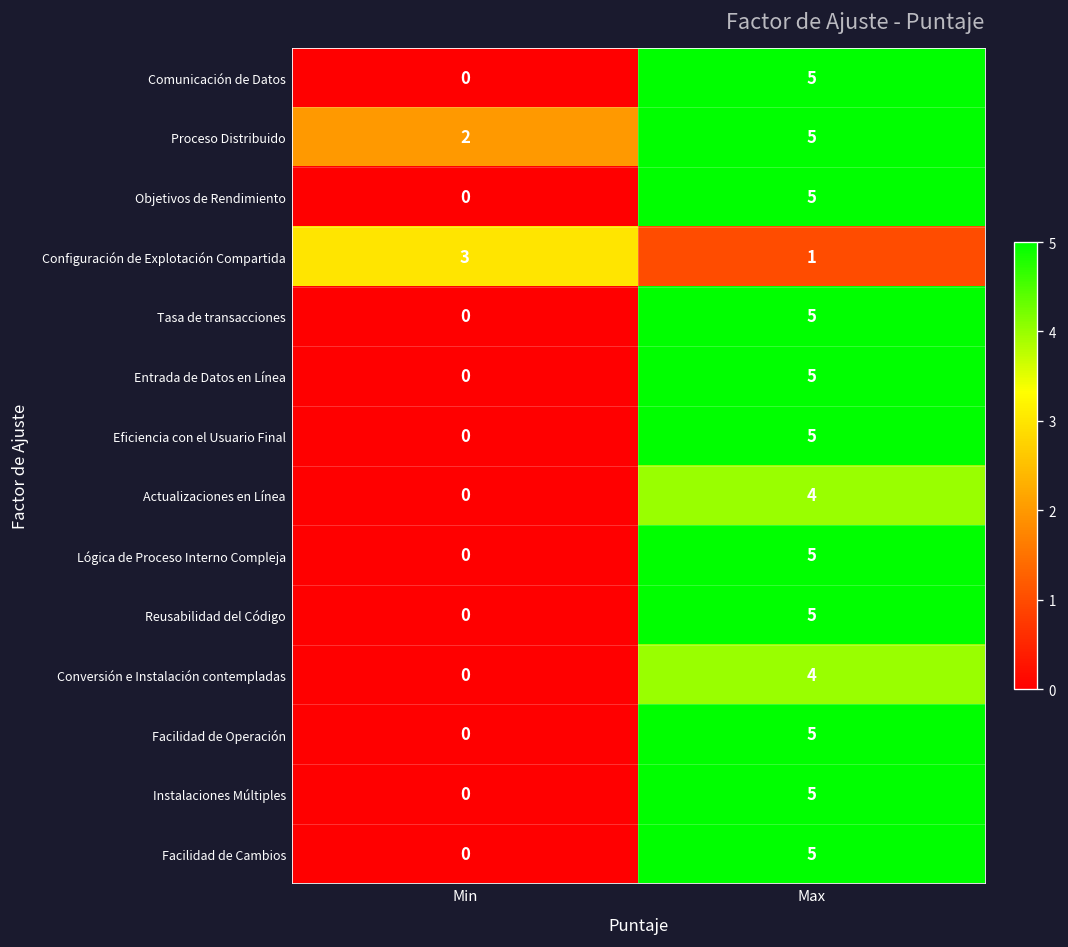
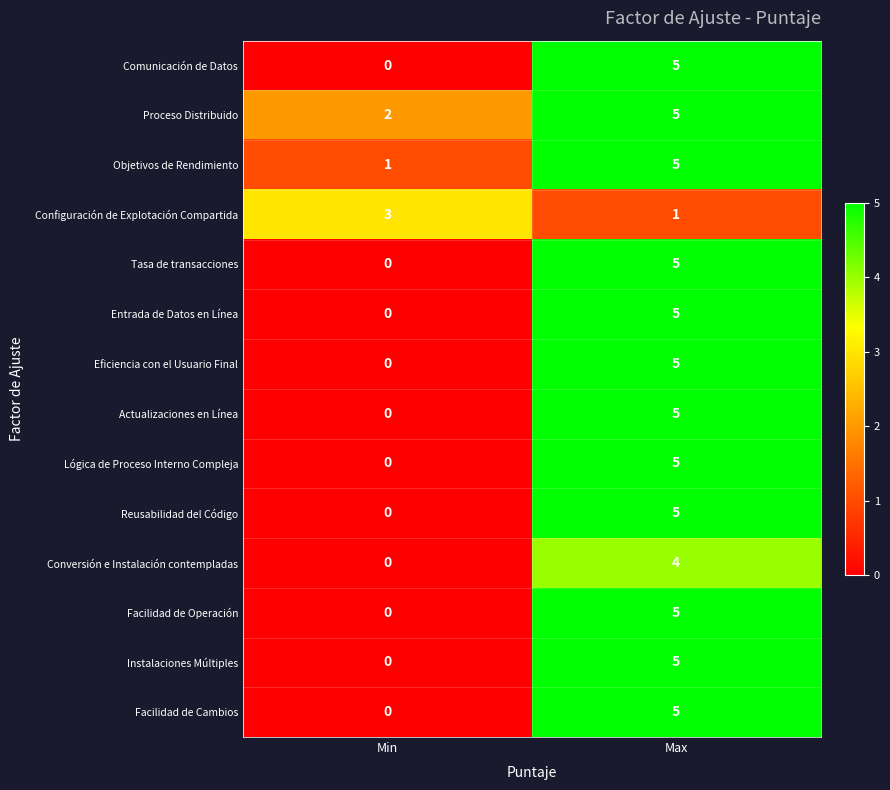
  {
    "Comunicación de Datos": {
      "Min": 0,
      "Max": 5
    },
    "Proceso Distribuido": {
      "Min": 2,
      "Max": 5
    },
    "Objetivos de Rendimiento": {
-     "Min": 0,
+     "Min": 1,
      "Max": 5
    },
    "Configuración de Explotación Compartida": {
      "Min": 3,
      "Max": 1
    },
    "Tasa de transacciones": {
      "Min": 0,
      "Max": 5
    },
    "Entrada de Datos en Línea": {
      "Min": 0,
      "Max": 5
    },
    "Eficiencia con el Usuario Final": {
      "Min": 0,
      "Max": 5
    },
    "Actualizaciones en Línea": {
      "Min": 0,
-     "Max": 4
+     "Max": 5
    },
    "Lógica de Proceso Interno Compleja": {
      "Min": 0,
      "Max": 5
    },
    "Reusabilidad del Código": {
      "Min": 0,
      "Max": 5
    },
    "Conversión e Instalación contempladas": {
      "Min": 0,
      "Max": 4
    },
    "Facilidad de Operación": {
      "Min": 0,
      "Max": 5
    },
    "Instalaciones Múltiples": {
      "Min": 0,
      "Max": 5
    },
    "Facilidad de Cambios": {
      "Min": 0,
      "Max": 5
    }
  }
